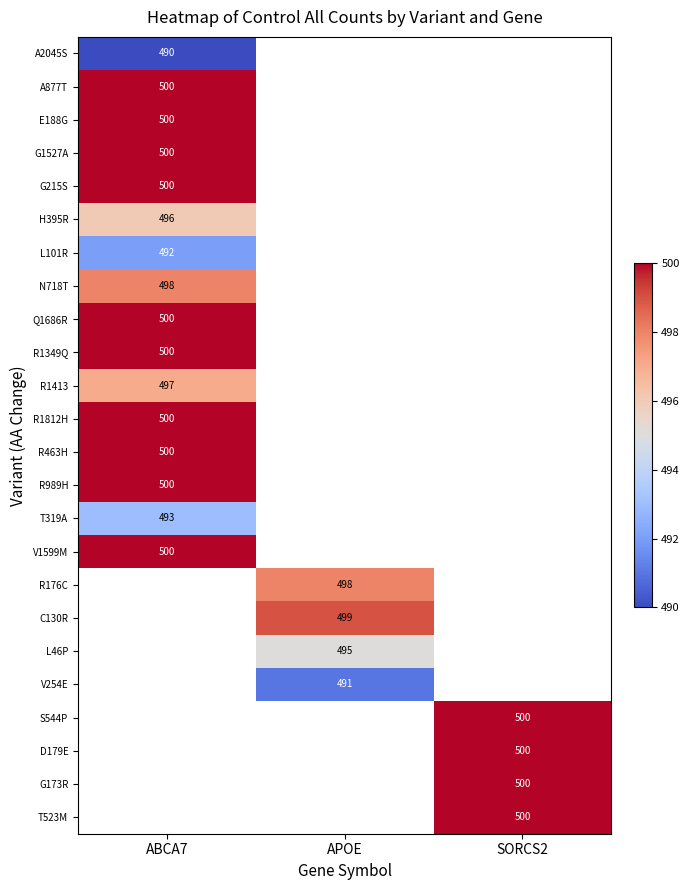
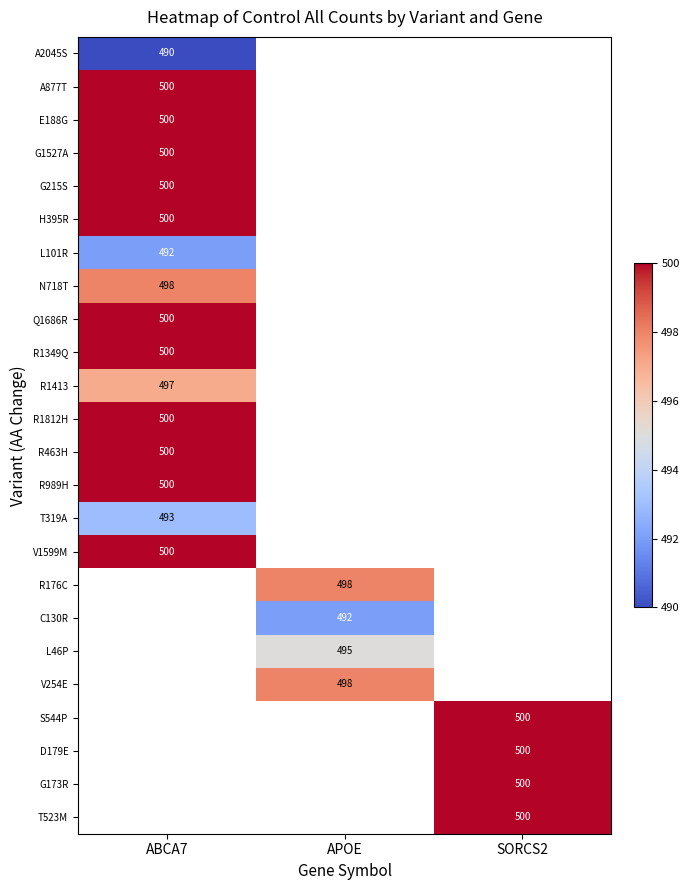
  {
    "A2045S": {
      "ABCA7": 490
    },
    "A877T": {
      "ABCA7": 500
    },
    "E188G": {
      "ABCA7": 500
    },
    "G1527A": {
      "ABCA7": 500
    },
    "G215S": {
      "ABCA7": 500
    },
    "H395R": {
-     "ABCA7": 496
+     "ABCA7": 500
    },
    "L101R": {
      "ABCA7": 492
    },
    "N718T": {
      "ABCA7": 498
    },
    "Q1686R": {
      "ABCA7": 500
    },
    "R1349Q": {
      "ABCA7": 500
    },
    "R1413": {
      "ABCA7": 497
    },
    "R1812H": {
      "ABCA7": 500
    },
    "R463H": {
      "ABCA7": 500
    },
    "R989H": {
      "ABCA7": 500
    },
    "T319A": {
      "ABCA7": 493
    },
    "V1599M": {
      "ABCA7": 500
    },
    "R176C": {
      "APOE": 498
    },
    "C130R": {
-     "APOE": 499
+     "APOE": 492
    },
    "L46P": {
      "APOE": 495
    },
    "V254E": {
-     "APOE": 491
+     "APOE": 498
    },
    "S544P": {
      "SORCS2": 500
    },
    "D179E": {
      "SORCS2": 500
    },
    "G173R": {
      "SORCS2": 500
    },
    "T523M": {
      "SORCS2": 500
    }
  }
